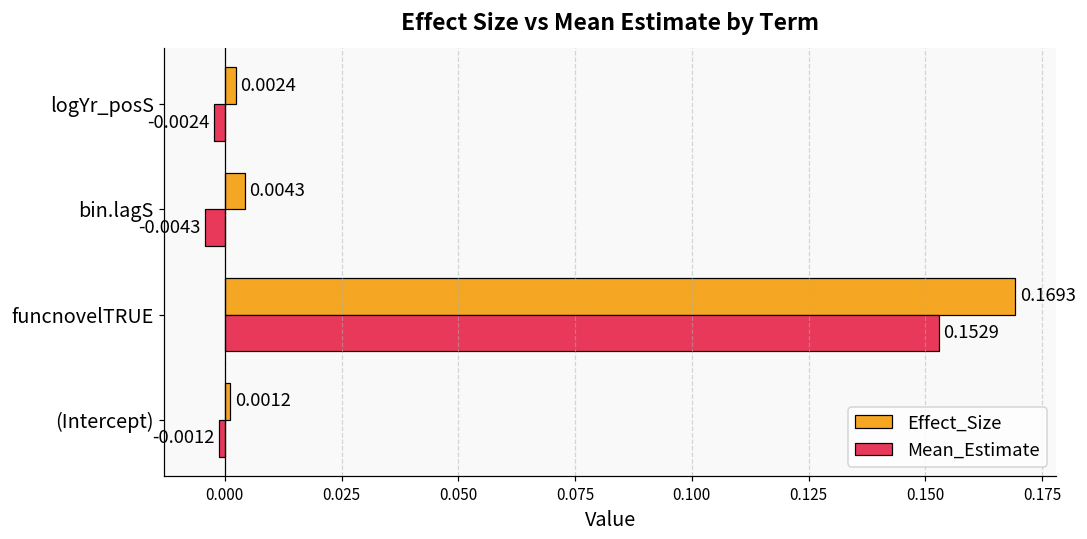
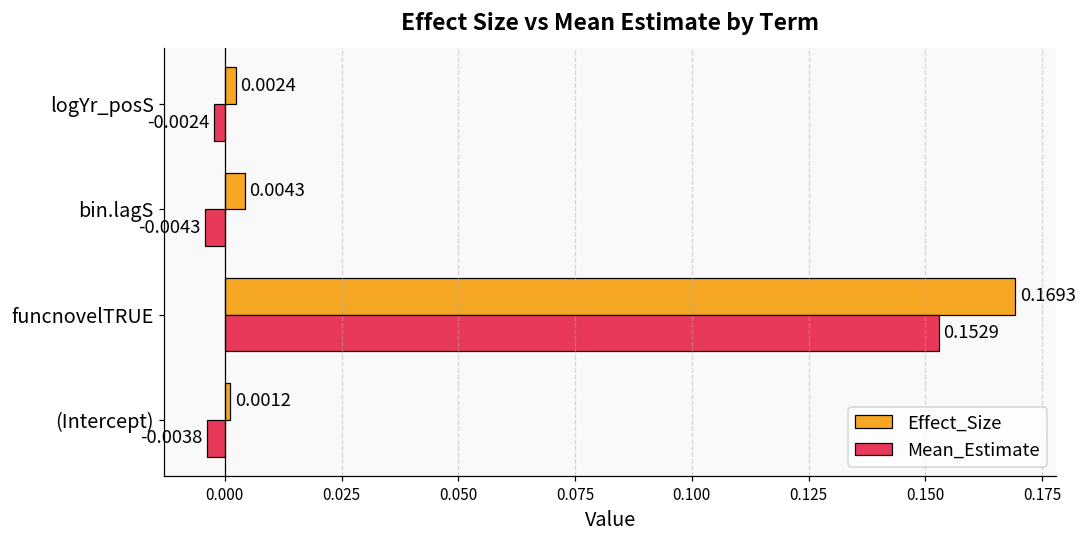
  {
    "Effect_Size": {
      "logYr_posS": 0.0024,
      "bin.lagS": 0.0043,
      "funcnovelTRUE": 0.1693,
      "(Intercept)": 0.0012
    },
    "Mean_Estimate": {
      "logYr_posS": -0.0024,
      "bin.lagS": -0.0043,
      "funcnovelTRUE": 0.1529,
-     "(Intercept)": -0.0012
+     "(Intercept)": -0.0038
    }
  }
